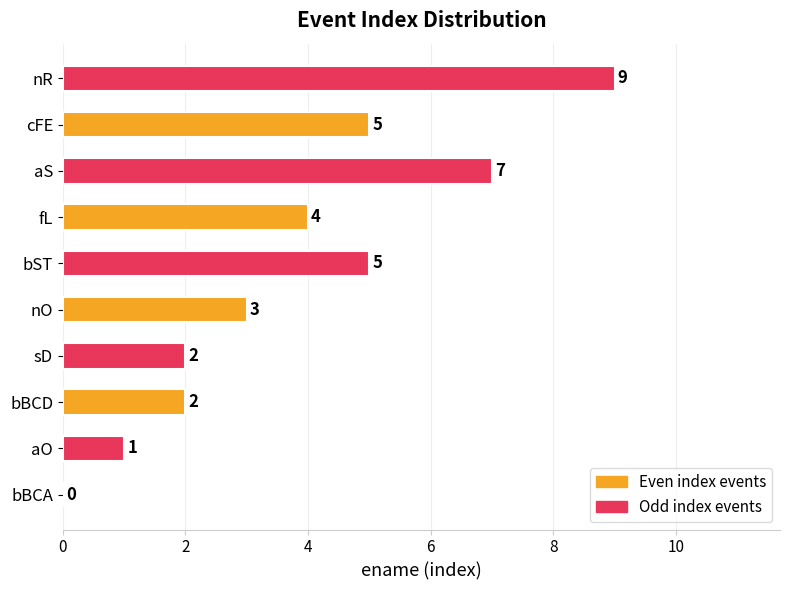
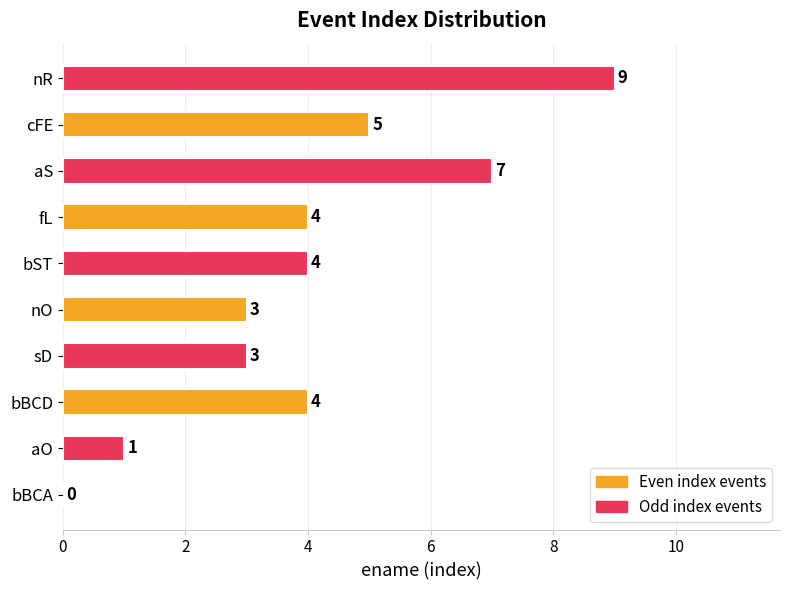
  {
    "nR": 9,
    "cFE": 5,
    "aS": 7,
    "fL": 4,
-   "bST": 5,
+   "bST": 4,
    "nO": 3,
-   "sD": 2,
-   "bBCD": 2,
+   "sD": 3,
+   "bBCD": 4,
    "aO": 1,
    "bBCA": 0
  }
